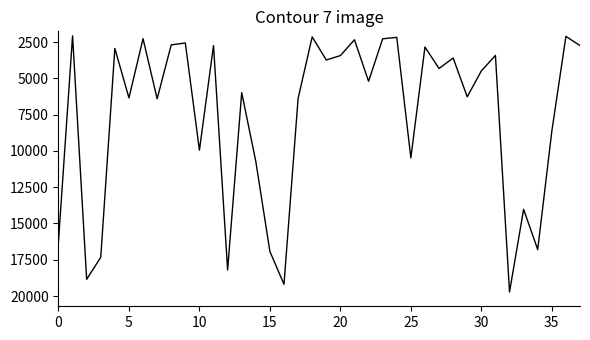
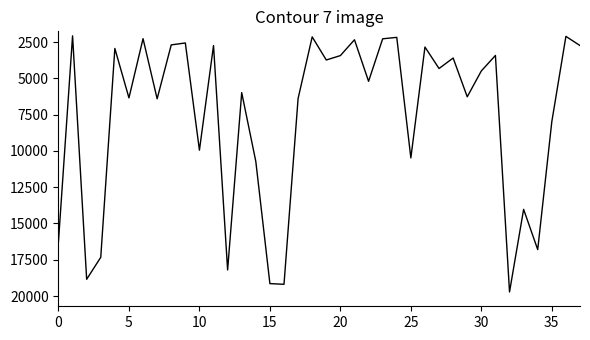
  {
    "0": 16200,
    "5": 6300,
    "10": 10000,
-   "15": 16900,
+   "15": 19100,
    "20": 3400,
    "25": 10500,
    "30": 4500,
-   "35": 8700
+   "35": 8000
  }
